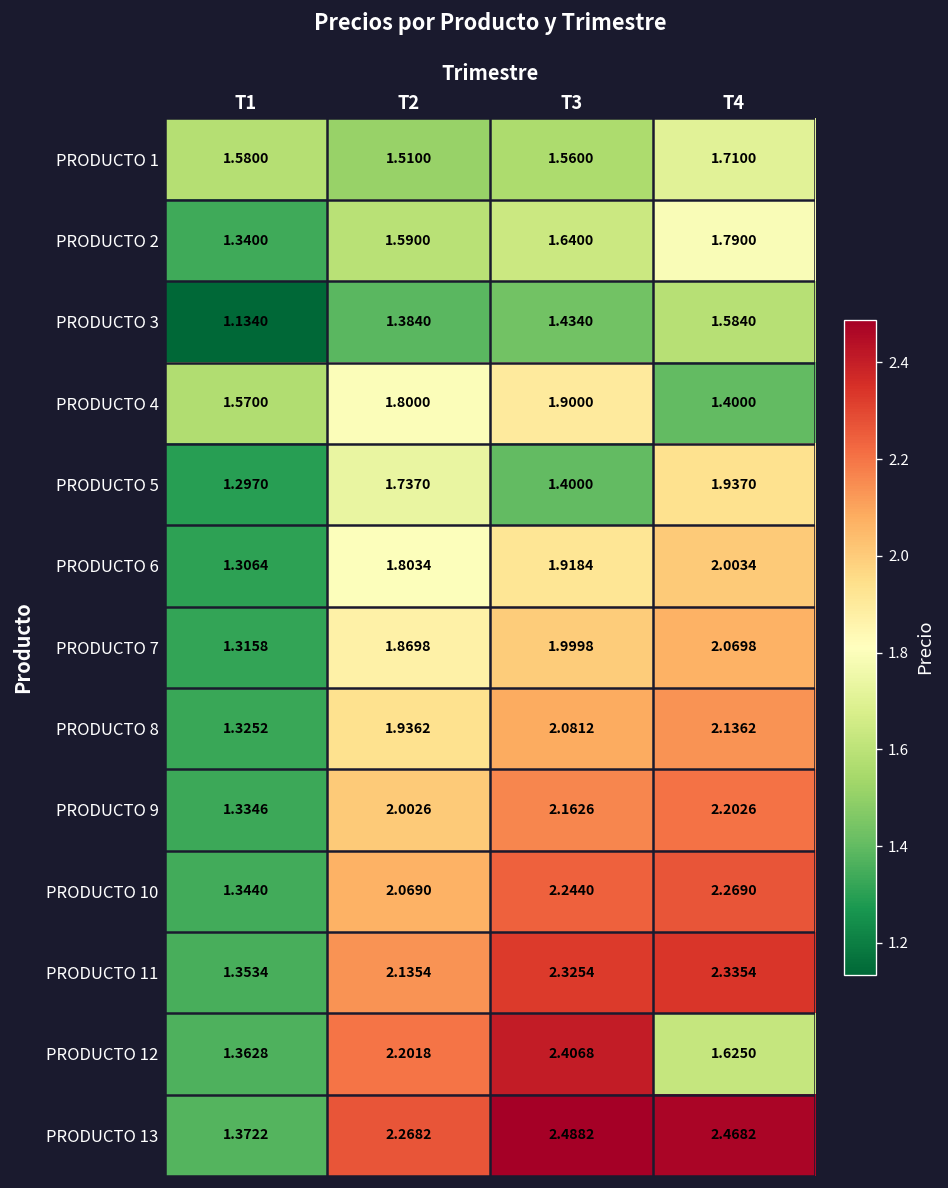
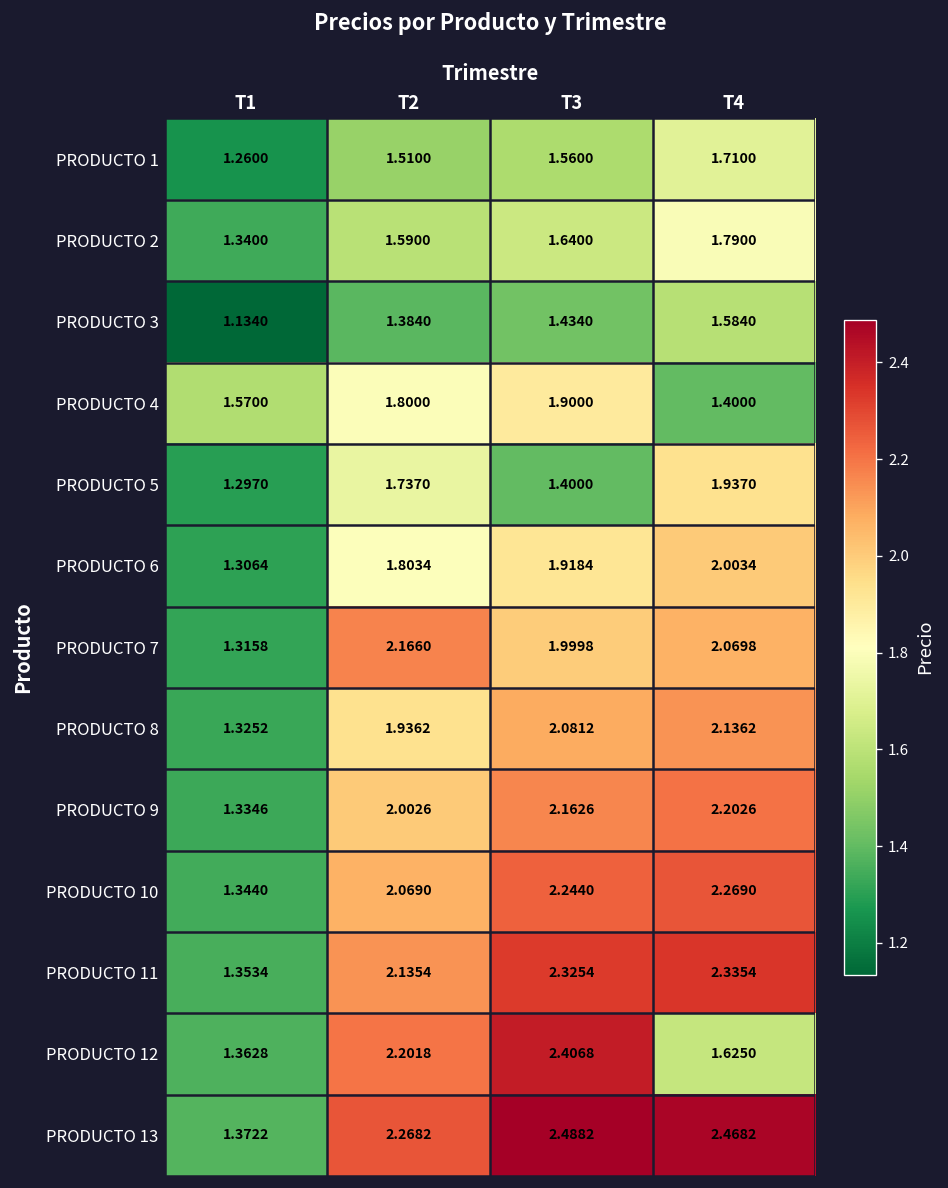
  {
    "PRODUCTO 1": {
-     "T1": 1.5800,
+     "T1": 1.2600,
      "T2": 1.5100,
      "T3": 1.5600,
      "T4": 1.7100
    },
    "PRODUCTO 2": {
      "T1": 1.3400,
      "T2": 1.5900,
      "T3": 1.6400,
      "T4": 1.7900
    },
    "PRODUCTO 3": {
      "T1": 1.1340,
      "T2": 1.3840,
      "T3": 1.4340,
      "T4": 1.5840
    },
    "PRODUCTO 4": {
      "T1": 1.5700,
      "T2": 1.8000,
      "T3": 1.9000,
      "T4": 1.4000
    },
    "PRODUCTO 5": {
      "T1": 1.2970,
      "T2": 1.7370,
      "T3": 1.4000,
      "T4": 1.9370
    },
    "PRODUCTO 6": {
      "T1": 1.3064,
      "T2": 1.8034,
      "T3": 1.9184,
      "T4": 2.0034
    },
    "PRODUCTO 7": {
      "T1": 1.3158,
-     "T2": 1.8698,
+     "T2": 2.1660,
      "T3": 1.9998,
      "T4": 2.0698
    },
    "PRODUCTO 8": {
      "T1": 1.3252,
      "T2": 1.9362,
      "T3": 2.0812,
      "T4": 2.1362
    },
    "PRODUCTO 9": {
      "T1": 1.3346,
      "T2": 2.0026,
      "T3": 2.1626,
      "T4": 2.2026
    },
    "PRODUCTO 10": {
      "T1": 1.3440,
      "T2": 2.0690,
      "T3": 2.2440,
      "T4": 2.2690
    },
    "PRODUCTO 11": {
      "T1": 1.3534,
      "T2": 2.1354,
      "T3": 2.3254,
      "T4": 2.3354
    },
    "PRODUCTO 12": {
      "T1": 1.3628,
      "T2": 2.2018,
      "T3": 2.4068,
      "T4": 1.6250
    },
    "PRODUCTO 13": {
      "T1": 1.3722,
      "T2": 2.2682,
      "T3": 2.4882,
      "T4": 2.4682
    }
  }
